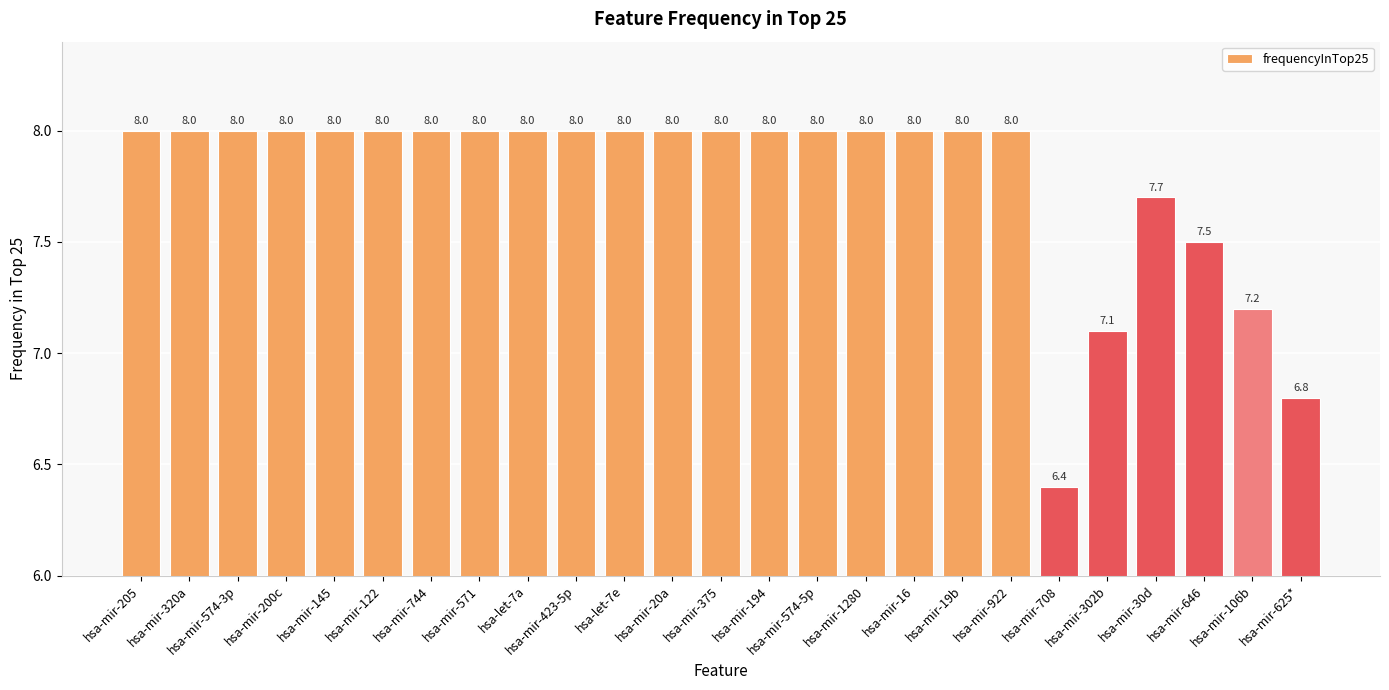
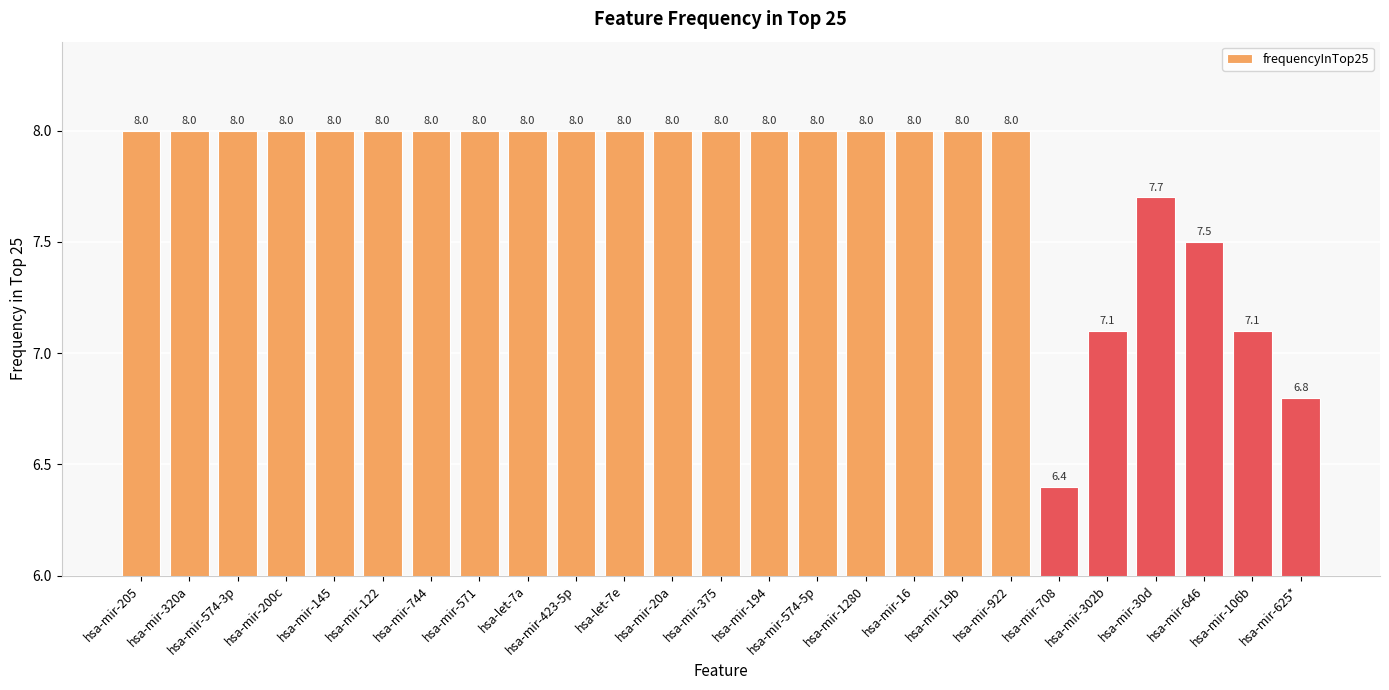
  {
    "hsa-mir-205": 8.0,
    "hsa-mir-320a": 8.0,
    "hsa-mir-574-3p": 8.0,
    "hsa-mir-200c": 8.0,
    "hsa-mir-145": 8.0,
    "hsa-mir-122": 8.0,
    "hsa-mir-744": 8.0,
    "hsa-mir-571": 8.0,
    "hsa-let-7a": 8.0,
    "hsa-mir-423-5p": 8.0,
    "hsa-let-7e": 8.0,
    "hsa-mir-20a": 8.0,
    "hsa-mir-375": 8.0,
    "hsa-mir-194": 8.0,
    "hsa-mir-574-5p": 8.0,
    "hsa-mir-1280": 8.0,
    "hsa-mir-16": 8.0,
    "hsa-mir-19b": 8.0,
    "hsa-mir-922": 8.0,
    "hsa-mir-708": 6.4,
    "hsa-mir-302b": 7.1,
    "hsa-mir-30d": 7.7,
    "hsa-mir-646": 7.5,
-   "hsa-mir-106b": 7.2,
+   "hsa-mir-106b": 7.1,
    "hsa-mir-625*": 6.8
  }
